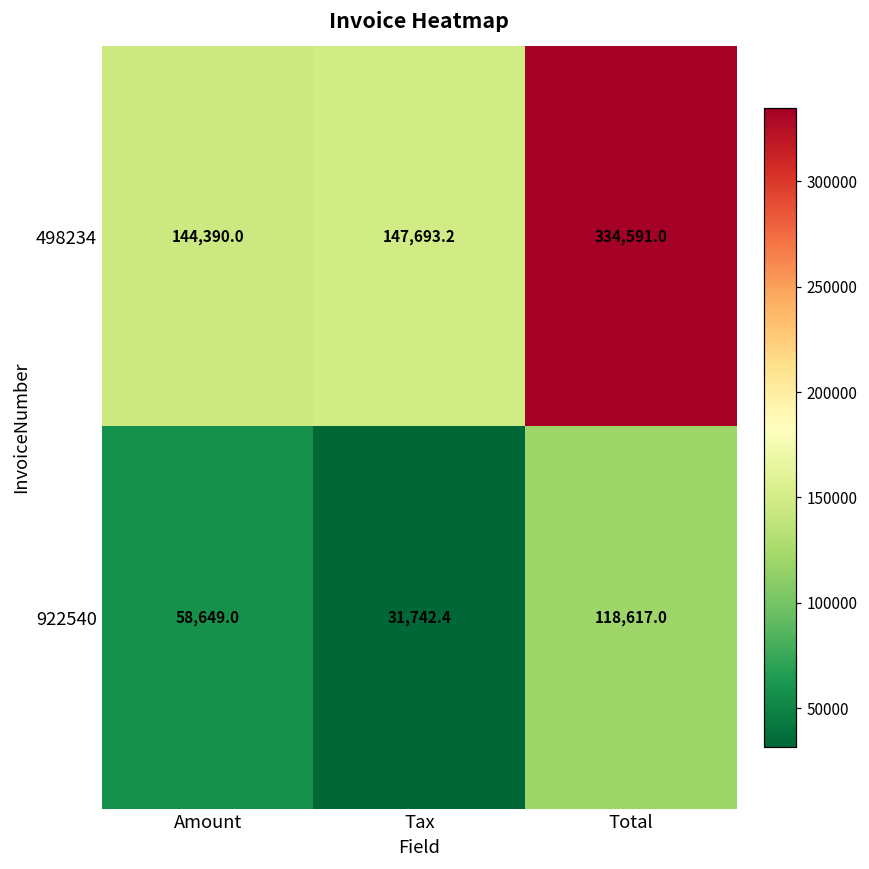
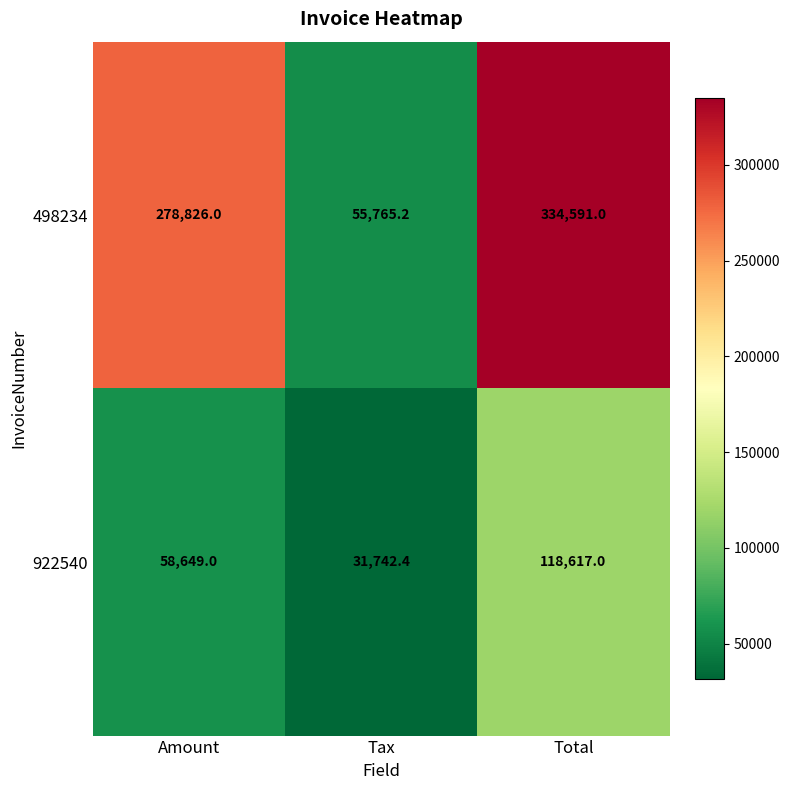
  {
    "498234": {
-     "Amount": "144,390.0",
-     "Tax": "147,693.2",
+     "Amount": "278,826.0",
+     "Tax": "55,765.2",
      "Total": "334,591.0"
    },
    "922540": {
      "Amount": "58,649.0",
      "Tax": "31,742.4",
      "Total": "118,617.0"
    }
  }
